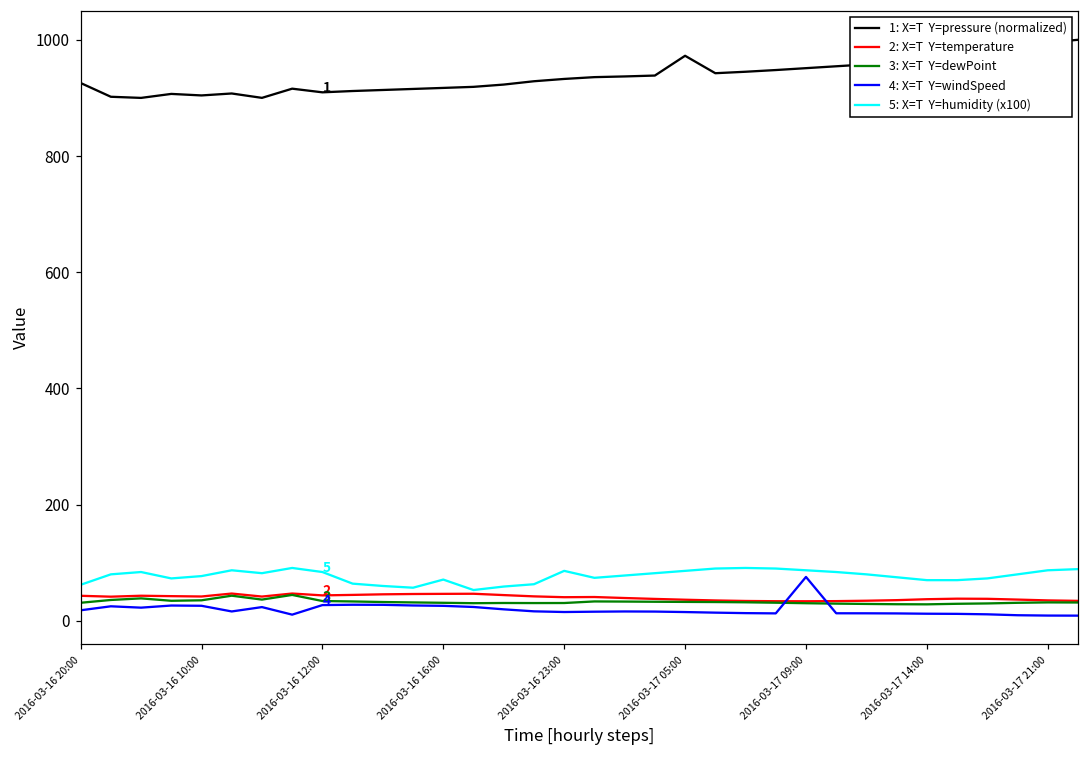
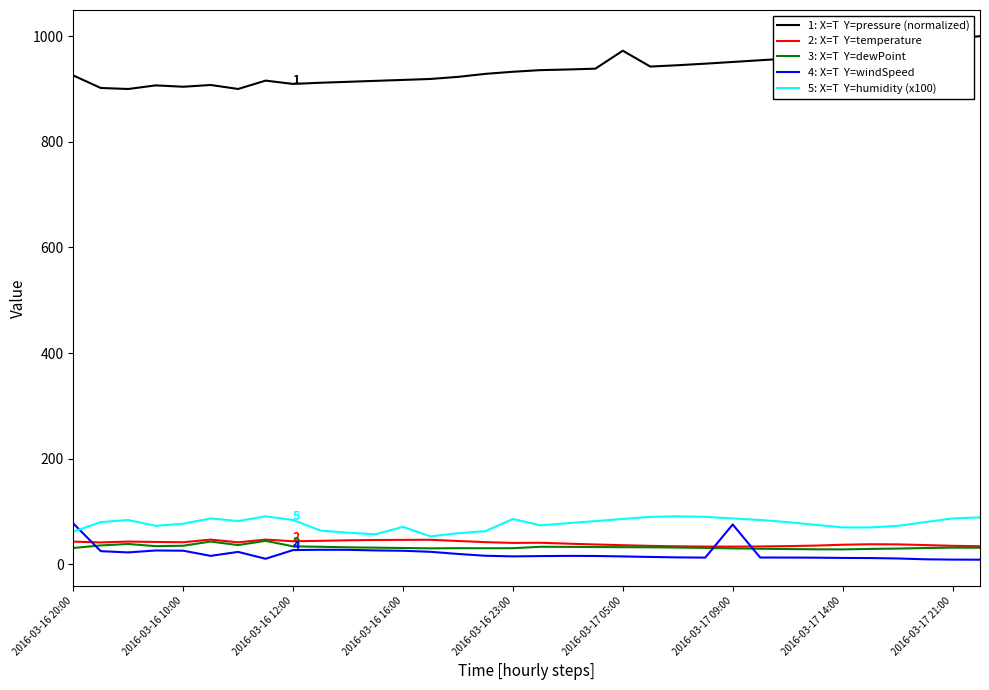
  {
    "1: X=T Y=pressure (normalized)": {
      "2016-03-16 20:00": 930,
      "2016-03-16 10:00": 900,
      "2016-03-16 16:00": 920,
      "2016-03-16 23:00": 930,
      "2016-03-17 05:00": 970,
      "2016-03-17 09:00": 950
    },
    "2: X=T Y=temperature": {
      "2016-03-16 20:00": 40,
      "2016-03-16 10:00": 40,
      "2016-03-16 16:00": 50,
      "2016-03-16 23:00": 40,
      "2016-03-17 14:00": 40
    },
    "3: X=T Y=dewPoint": {
      "2016-03-16 20:00": 30,
      "2016-03-16 10:00": 40,
      "2016-03-16 16:00": 30,
      "2016-03-16 23:00": 30,
      "2016-03-17 14:00": 30
    },
    "4: X=T Y=windSpeed": {
-     "2016-03-16 20:00": 20,
+     "2016-03-16 20:00": 80,
      "2016-03-16 10:00": 30,
      "2016-03-16 16:00": 30,
      "2016-03-16 23:00": 20,
      "2016-03-17 05:00": 20,
      "2016-03-17 09:00": 80,
      "2016-03-17 14:00": 10,
      "2016-03-17 21:00": 10
    },
    "5: X=T Y=humidity (x100)": {
      "2016-03-16 20:00": 60,
      "2016-03-16 10:00": 80,
      "2016-03-16 16:00": 70,
      "2016-03-16 23:00": 90,
      "2016-03-17 05:00": 90,
      "2016-03-17 09:00": 90,
      "2016-03-17 14:00": 70,
      "2016-03-17 21:00": 90
    }
  }
